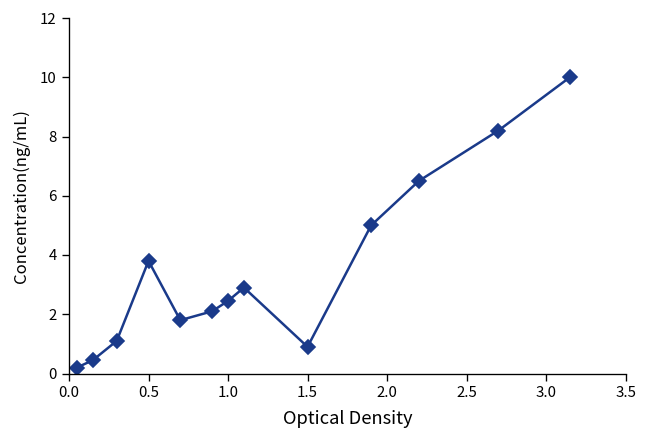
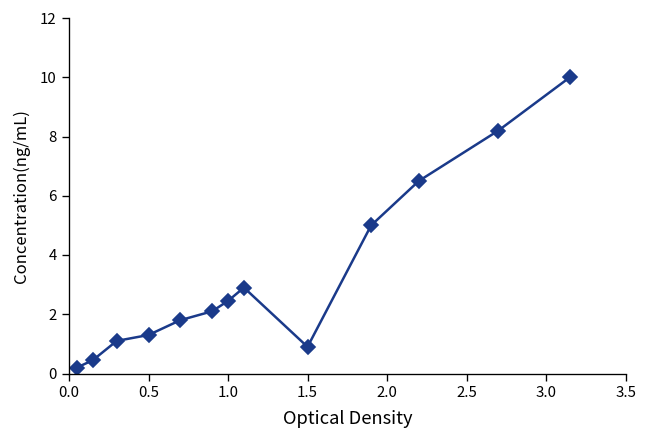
  {
-   "0.5": 3.8,
+   "0.5": 1.3,
    "1.0": 2.5,
    "1.5": 0.9
  }
